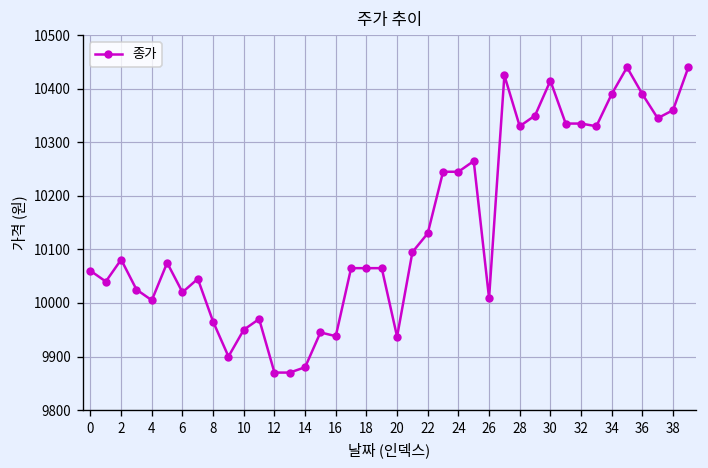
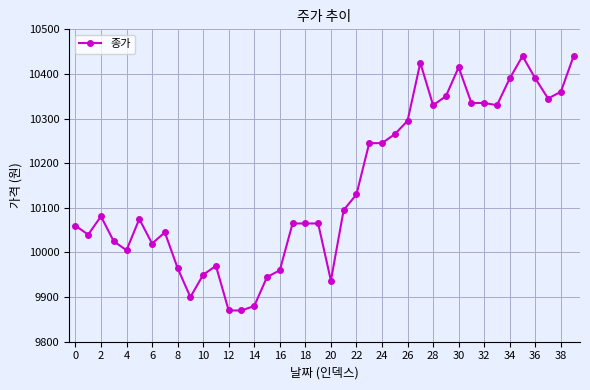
  {
    "0": 10060,
    "2": 10080,
    "4": 10010,
    "6": 10020,
    "8": 9970,
    "10": 9950,
    "12": 9870,
    "14": 9880,
-   "16": 9940,
+   "16": 9960,
    "18": 10070,
    "20": 9940,
    "22": 10130,
    "24": 10250,
-   "26": 10010,
+   "26": 10300,
    "28": 10330,
    "30": 10420,
    "32": 10340,
    "34": 10390,
    "36": 10390,
    "38": 10360
  }
